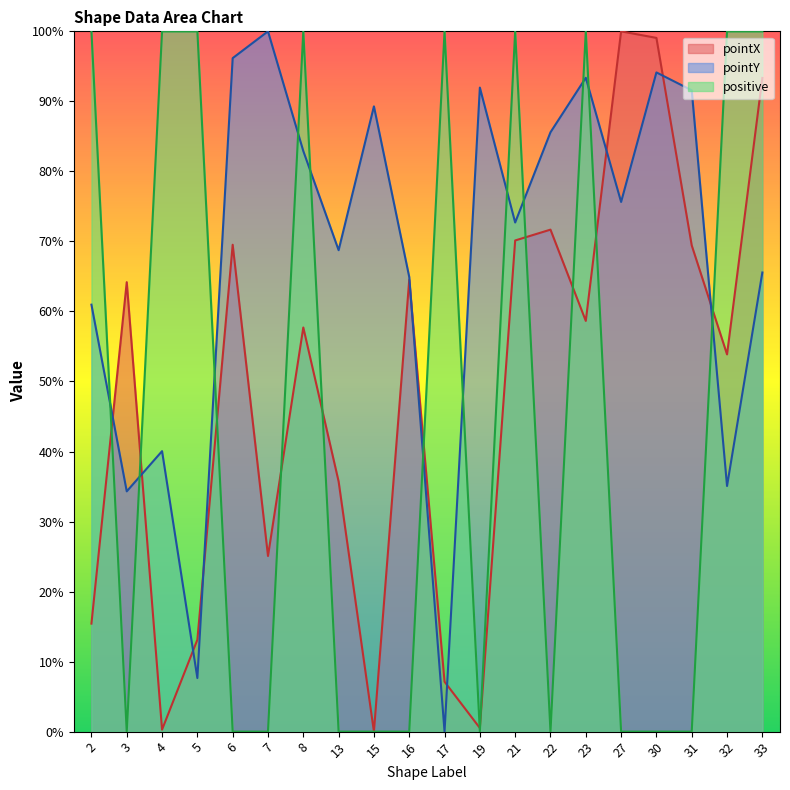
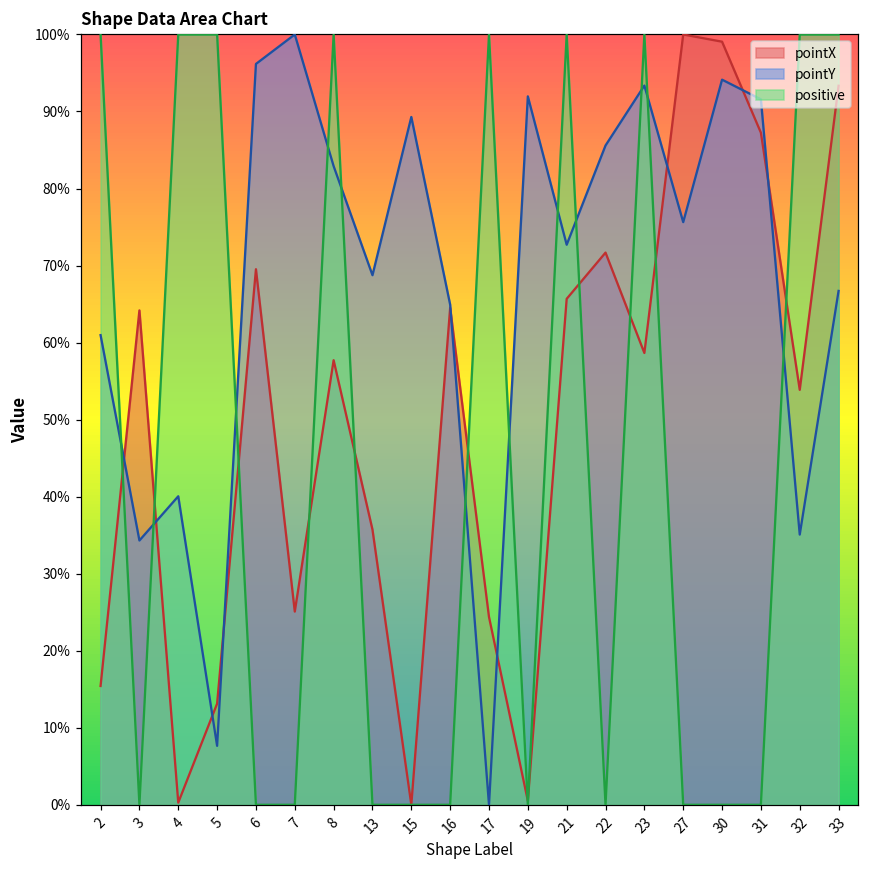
  {
    "pointX": {
      "2": "15%",
      "3": "64%",
      "4": "0%",
      "5": "13%",
      "6": "70%",
      "7": "25%",
      "8": "58%",
      "13": "36%",
      "16": "65%",
-     "17": "7%",
+     "17": "24%",
      "19": "1%",
-     "21": "70%",
+     "21": "66%",
      "22": "72%",
      "23": "59%",
      "27": "100%",
      "30": "99%",
-     "31": "69%",
+     "31": "87%",
      "32": "54%"
    },
    "pointY": {
      "2": "61%",
      "3": "34%",
      "4": "40%",
      "5": "8%",
      "6": "96%",
      "7": "100%",
      "8": "83%",
      "13": "69%",
      "15": "89%",
      "16": "65%",
      "17": "0%",
      "19": "92%",
      "21": "73%",
      "22": "86%",
      "23": "93%",
      "27": "76%",
      "30": "94%",
      "32": "35%",
-     "33": "66%"
+     "33": "67%"
    },
    "positive": {
      "2": "100%",
      "3": "0%",
      "4": "100%",
      "5": "100%",
      "6": "0%",
      "7": "0%",
      "8": "100%",
      "13": "0%",
      "16": "0%",
      "17": "100%",
      "19": "0%",
      "21": "100%",
      "22": "0%",
      "23": "100%",
      "27": "0%",
      "30": "0%",
      "31": "0%",
      "32": "100%",
      "33": "100%"
    }
  }
